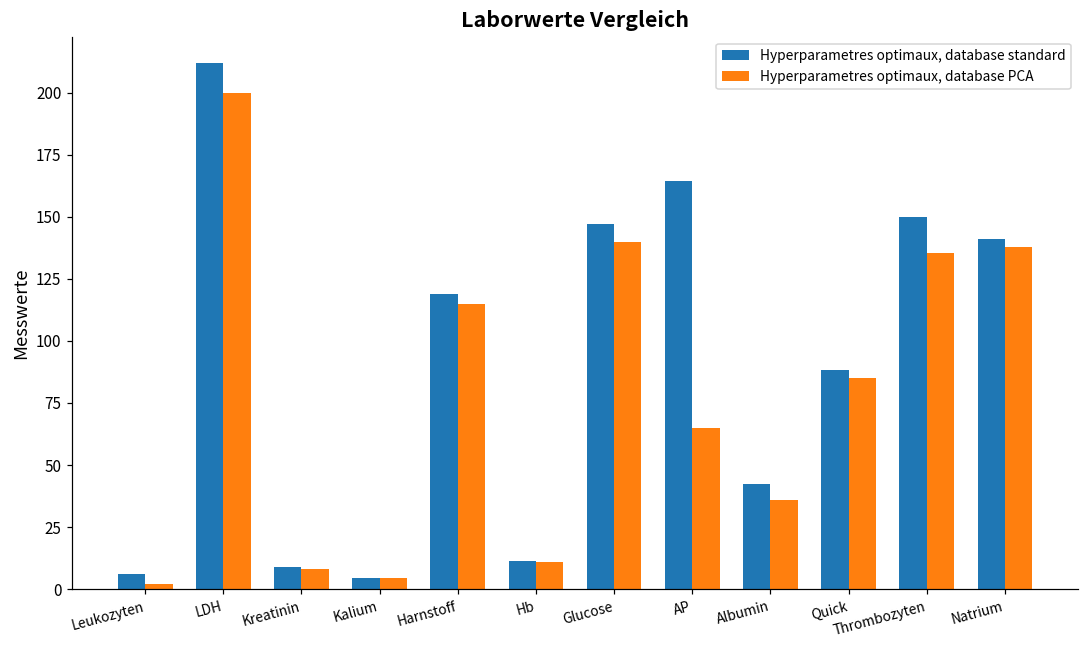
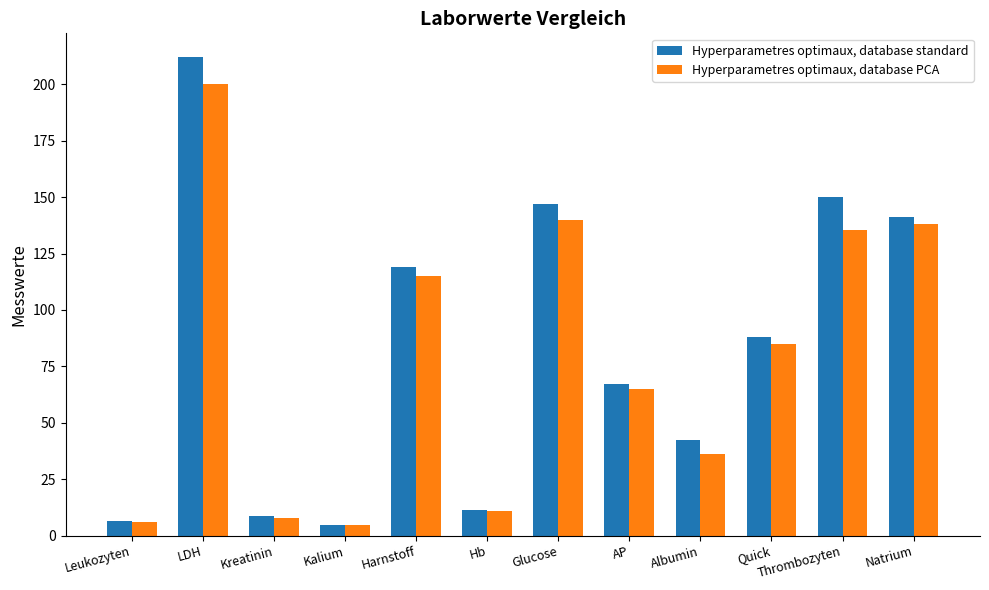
  {
    "Hyperparametres optimaux, database standard": {
      "Leukozyten": 6,
      "LDH": 212,
      "Kreatinin": 9,
      "Kalium": 5,
      "Harnstoff": 119,
      "Hb": 11,
      "Glucose": 147,
-     "AP": 164,
+     "AP": 67,
      "Albumin": 42,
      "Quick": 88,
      "Thrombozyten": 150,
      "Natrium": 141
    },
    "Hyperparametres optimaux, database PCA": {
-     "Leukozyten": 2,
+     "Leukozyten": 6,
      "LDH": 200,
      "Kreatinin": 8,
      "Kalium": 5,
      "Harnstoff": 115,
      "Hb": 11,
      "Glucose": 140,
      "AP": 65,
      "Albumin": 36,
      "Quick": 85,
      "Thrombozyten": 136,
      "Natrium": 138
    }
  }
